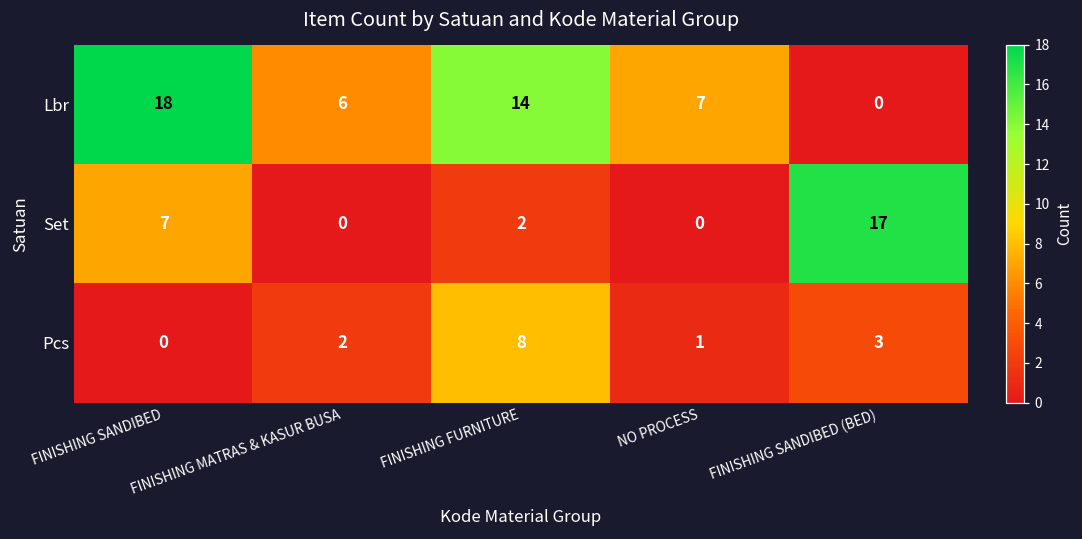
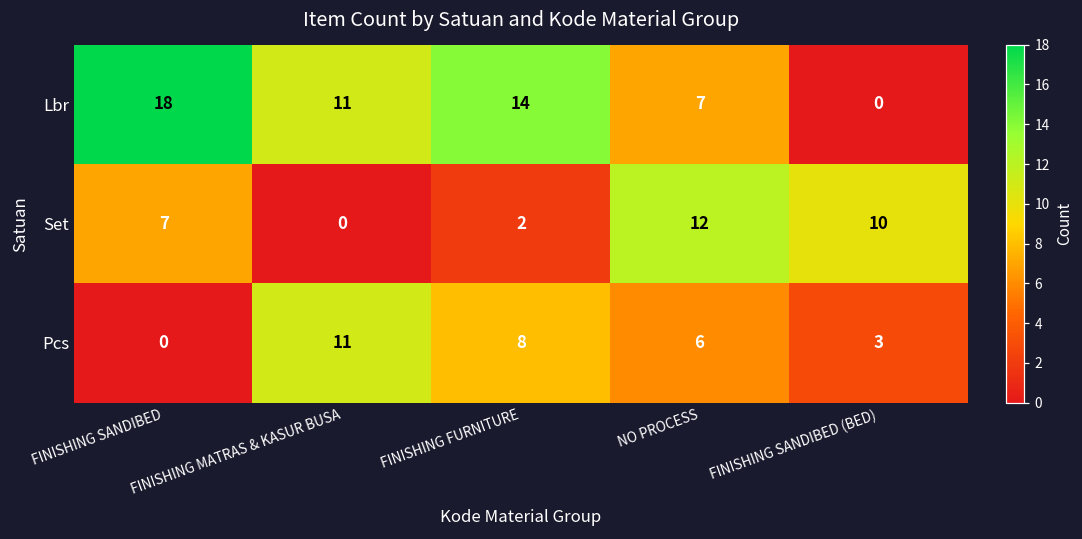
  {
    "Lbr": {
      "FINISHING SANDIBED": 18,
-     "FINISHING MATRAS & KASUR BUSA": 6,
+     "FINISHING MATRAS & KASUR BUSA": 11,
      "FINISHING FURNITURE": 14,
      "NO PROCESS": 7,
      "FINISHING SANDIBED (BED)": 0
    },
    "Set": {
      "FINISHING SANDIBED": 7,
      "FINISHING MATRAS & KASUR BUSA": 0,
      "FINISHING FURNITURE": 2,
-     "NO PROCESS": 0,
-     "FINISHING SANDIBED (BED)": 17
+     "NO PROCESS": 12,
+     "FINISHING SANDIBED (BED)": 10
    },
    "Pcs": {
      "FINISHING SANDIBED": 0,
-     "FINISHING MATRAS & KASUR BUSA": 2,
+     "FINISHING MATRAS & KASUR BUSA": 11,
      "FINISHING FURNITURE": 8,
-     "NO PROCESS": 1,
+     "NO PROCESS": 6,
      "FINISHING SANDIBED (BED)": 3
    }
  }
